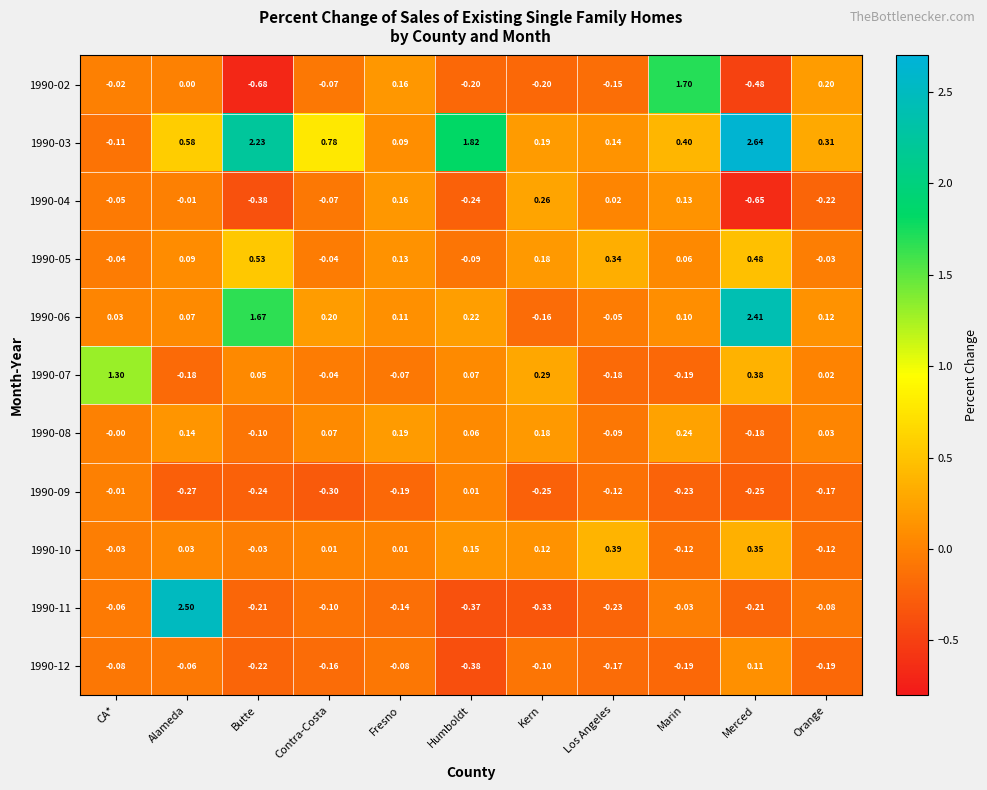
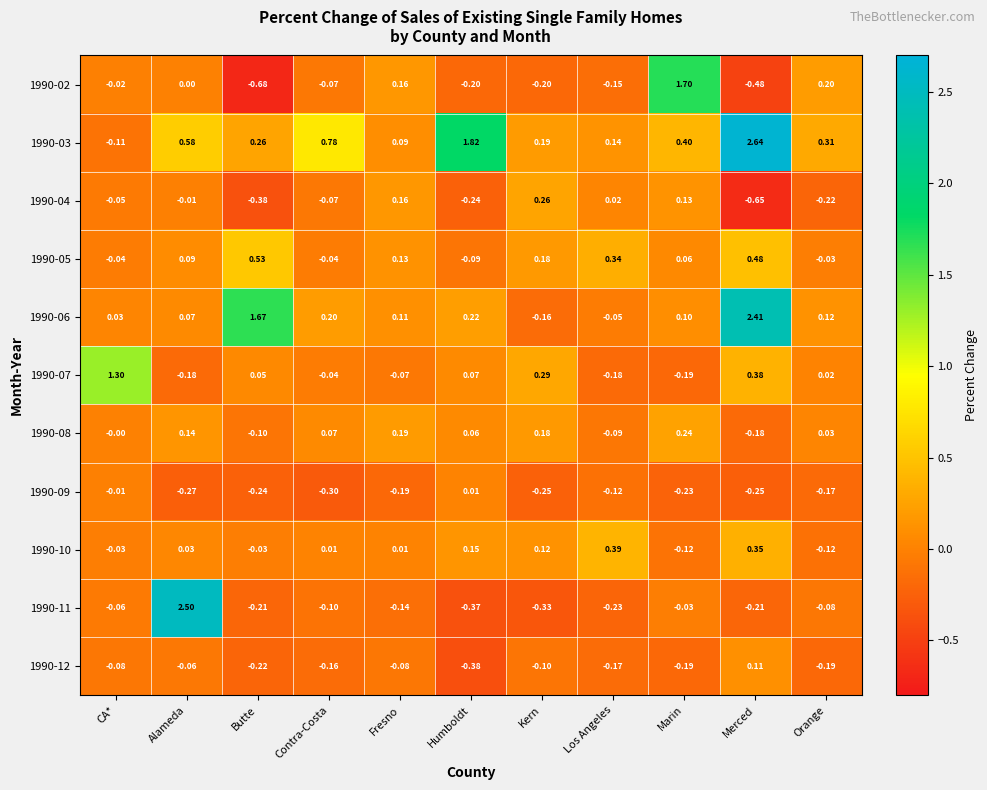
  {
    "1990-02": {
      "CA*": -0.02,
      "Alameda": 0.00,
      "Butte": -0.68,
      "Contra-Costa": -0.07,
      "Fresno": 0.16,
      "Humboldt": -0.20,
      "Kern": -0.20,
      "Los Angeles": -0.15,
      "Marin": 1.70,
      "Merced": -0.48,
      "Orange": 0.20
    },
    "1990-03": {
      "CA*": -0.11,
      "Alameda": 0.58,
-     "Butte": 2.23,
+     "Butte": 0.26,
      "Contra-Costa": 0.78,
      "Fresno": 0.09,
      "Humboldt": 1.82,
      "Kern": 0.19,
      "Los Angeles": 0.14,
      "Marin": 0.40,
      "Merced": 2.64,
      "Orange": 0.31
    },
    "1990-04": {
      "CA*": -0.05,
      "Alameda": -0.01,
      "Butte": -0.38,
      "Contra-Costa": -0.07,
      "Fresno": 0.16,
      "Humboldt": -0.24,
      "Kern": 0.26,
      "Los Angeles": 0.02,
      "Marin": 0.13,
      "Merced": -0.65,
      "Orange": -0.22
    },
    "1990-05": {
      "CA*": -0.04,
      "Alameda": 0.09,
      "Butte": 0.53,
      "Contra-Costa": -0.04,
      "Fresno": 0.13,
      "Humboldt": -0.09,
      "Kern": 0.18,
      "Los Angeles": 0.34,
      "Marin": 0.06,
      "Merced": 0.48,
      "Orange": -0.03
    },
    "1990-06": {
      "CA*": 0.03,
      "Alameda": 0.07,
      "Butte": 1.67,
      "Contra-Costa": 0.20,
      "Fresno": 0.11,
      "Humboldt": 0.22,
      "Kern": -0.16,
      "Los Angeles": -0.05,
      "Marin": 0.10,
      "Merced": 2.41,
      "Orange": 0.12
    },
    "1990-07": {
      "CA*": 1.30,
      "Alameda": -0.18,
      "Butte": 0.05,
      "Contra-Costa": -0.04,
      "Fresno": -0.07,
      "Humboldt": 0.07,
      "Kern": 0.29,
      "Los Angeles": -0.18,
      "Marin": -0.19,
      "Merced": 0.38,
      "Orange": 0.02
    },
    "1990-08": {
      "CA*": -0.00,
      "Alameda": 0.14,
      "Butte": -0.10,
      "Contra-Costa": 0.07,
      "Fresno": 0.19,
      "Humboldt": 0.06,
      "Kern": 0.18,
      "Los Angeles": -0.09,
      "Marin": 0.24,
      "Merced": -0.18,
      "Orange": 0.03
    },
    "1990-09": {
      "CA*": -0.01,
      "Alameda": -0.27,
      "Butte": -0.24,
      "Contra-Costa": -0.30,
      "Fresno": -0.19,
      "Humboldt": 0.01,
      "Kern": -0.25,
      "Los Angeles": -0.12,
      "Marin": -0.23,
      "Merced": -0.25,
      "Orange": -0.17
    },
    "1990-10": {
      "CA*": -0.03,
      "Alameda": 0.03,
      "Butte": -0.03,
      "Contra-Costa": 0.01,
      "Fresno": 0.01,
      "Humboldt": 0.15,
      "Kern": 0.12,
      "Los Angeles": 0.39,
      "Marin": -0.12,
      "Merced": 0.35,
      "Orange": -0.12
    },
    "1990-11": {
      "CA*": -0.06,
      "Alameda": 2.50,
      "Butte": -0.21,
      "Contra-Costa": -0.10,
      "Fresno": -0.14,
      "Humboldt": -0.37,
      "Kern": -0.33,
      "Los Angeles": -0.23,
      "Marin": -0.03,
      "Merced": -0.21,
      "Orange": -0.08
    },
    "1990-12": {
      "CA*": -0.08,
      "Alameda": -0.06,
      "Butte": -0.22,
      "Contra-Costa": -0.16,
      "Fresno": -0.08,
      "Humboldt": -0.38,
      "Kern": -0.10,
      "Los Angeles": -0.17,
      "Marin": -0.19,
      "Merced": 0.11,
      "Orange": -0.19
    }
  }
